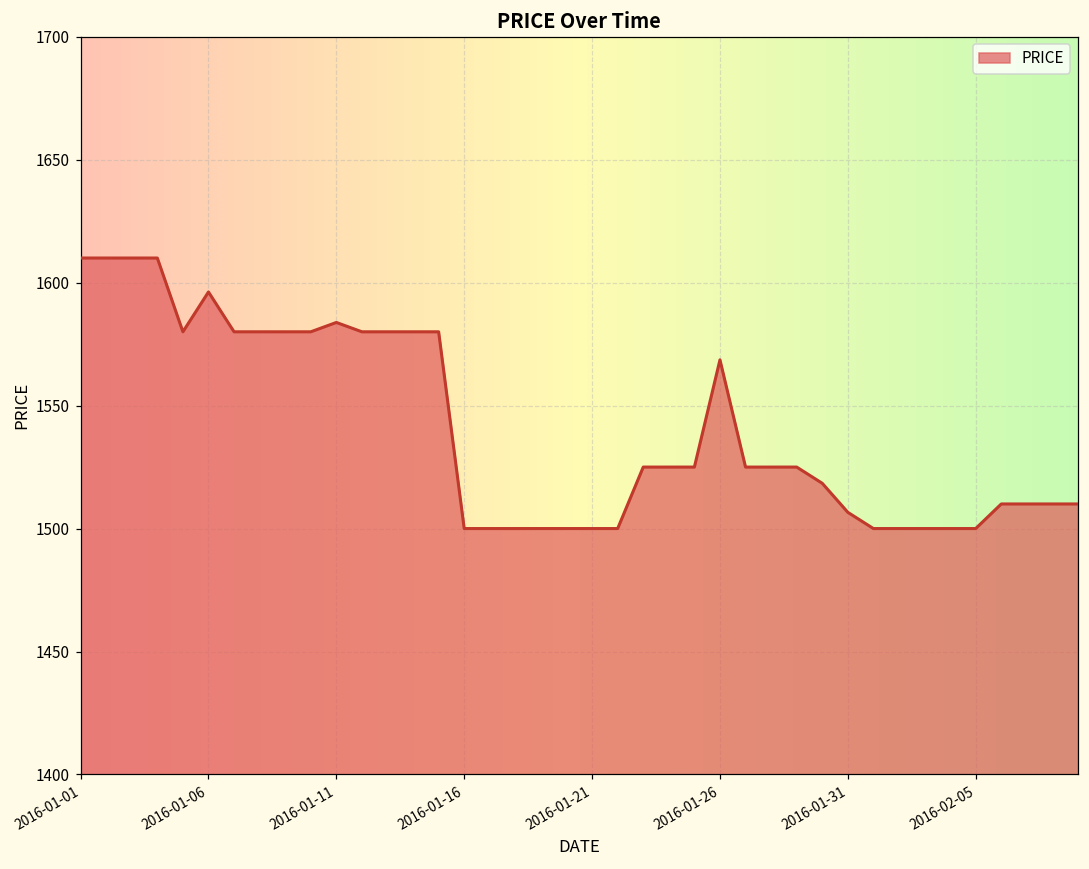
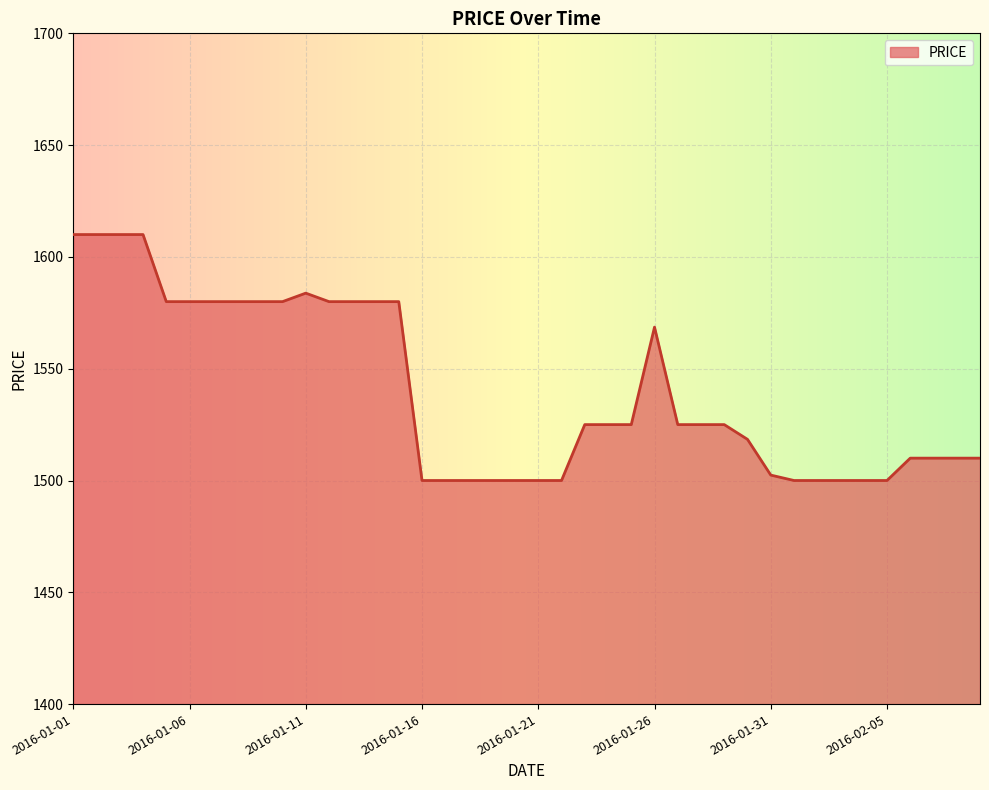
  {
    "2016-01-01": 1610,
-   "2016-01-06": 1596,
+   "2016-01-06": 1580,
    "2016-01-11": 1584,
    "2016-01-16": 1500,
    "2016-01-21": 1500,
    "2016-01-26": 1569,
-   "2016-01-31": 1507,
+   "2016-01-31": 1502,
    "2016-02-05": 1500
  }
